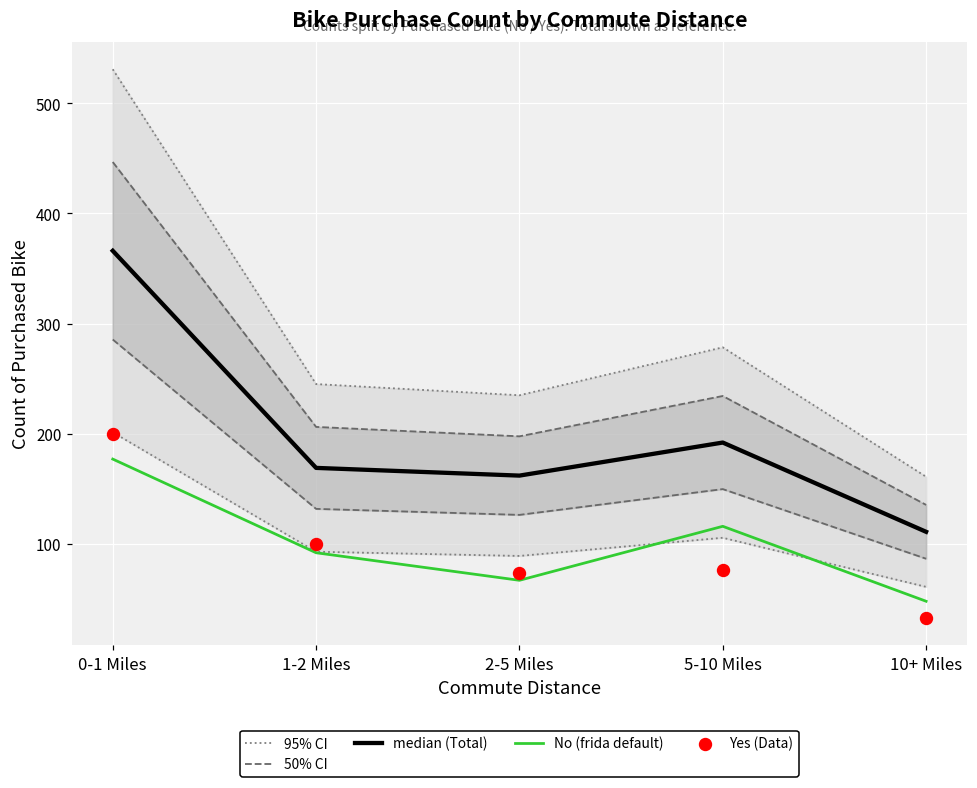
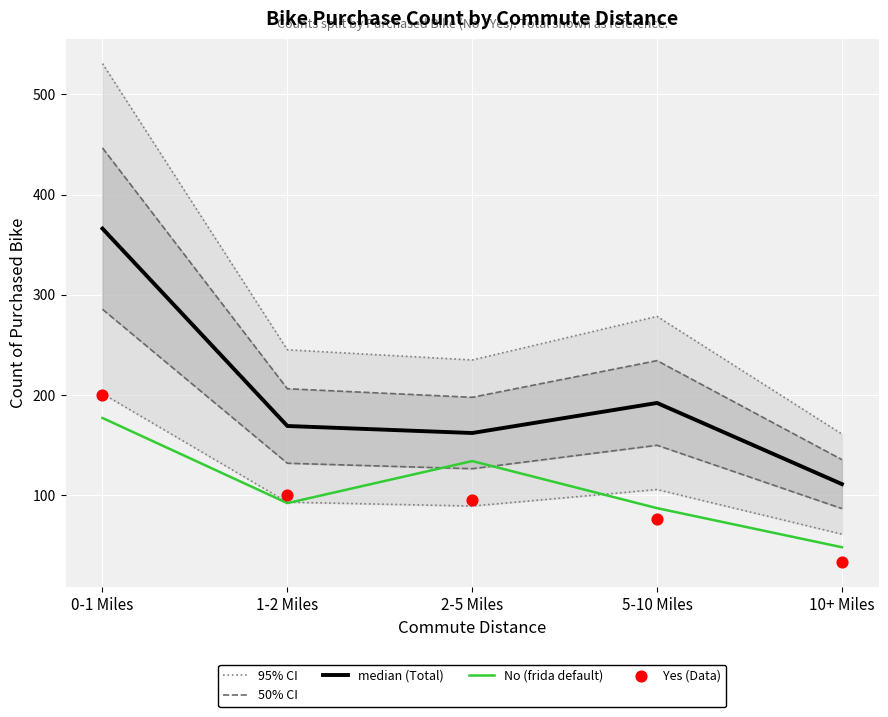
  {
    "Yes (Data)": {
-     "2-5 Miles": 74
+     "2-5 Miles": 95
    },
    "median (Total)": {
      "0-1 Miles": 366,
      "1-2 Miles": 169,
      "2-5 Miles": 162,
      "5-10 Miles": 192,
      "10+ Miles": 111
    },
    "No (frida default)": {
      "0-1 Miles": 177,
-     "2-5 Miles": 67,
-     "5-10 Miles": 116,
+     "2-5 Miles": 134,
+     "5-10 Miles": 87,
      "10+ Miles": 48
    }
  }
